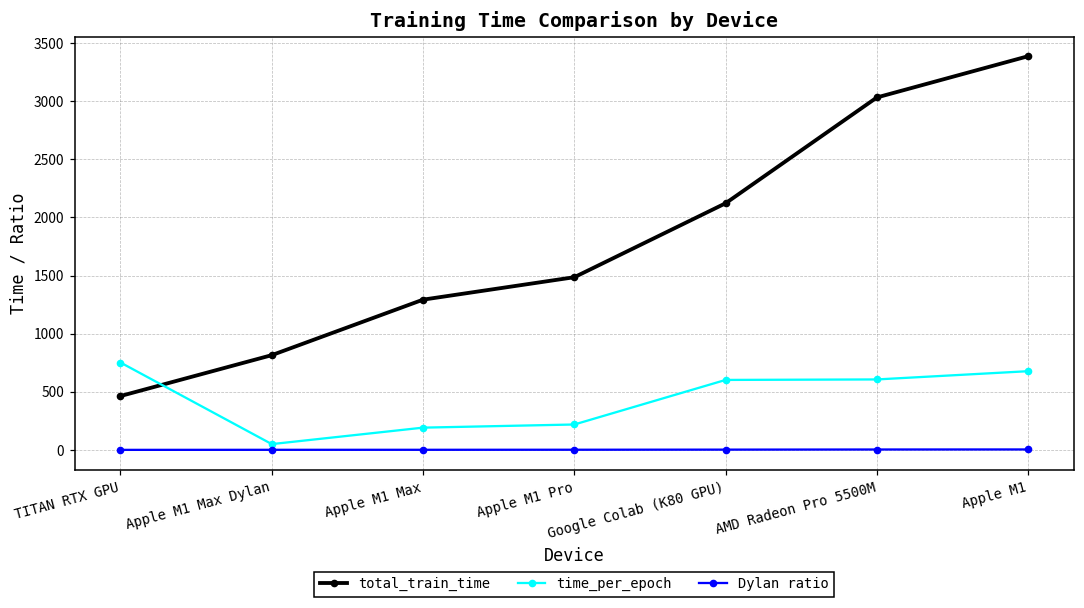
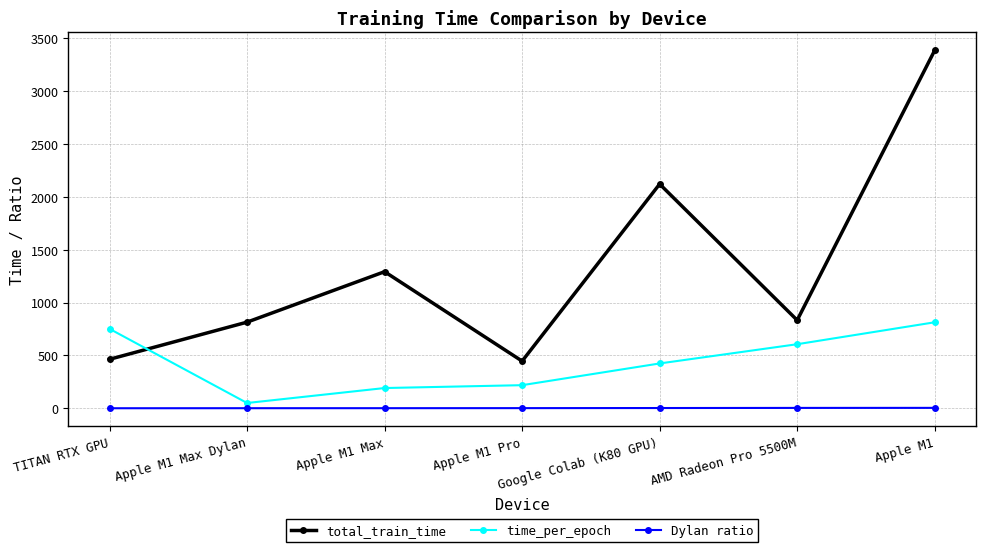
  {
    "total_train_time": {
      "TITAN RTX GPU": 460,
      "Apple M1 Max Dylan": 820,
      "Apple M1 Max": 1290,
-     "Apple M1 Pro": 1490,
+     "Apple M1 Pro": 450,
      "Google Colab (K80 GPU)": 2120,
-     "AMD Radeon Pro 5500M": 3030,
+     "AMD Radeon Pro 5500M": 830,
      "Apple M1": 3390
    },
    "time_per_epoch": {
      "TITAN RTX GPU": 750,
      "Apple M1 Max Dylan": 50,
      "Apple M1 Max": 190,
      "Apple M1 Pro": 220,
-     "Google Colab (K80 GPU)": 600,
+     "Google Colab (K80 GPU)": 420,
      "AMD Radeon Pro 5500M": 610,
-     "Apple M1": 680
+     "Apple M1": 810
    },
    "Dylan ratio": {
      "TITAN RTX GPU": 0,
      "Apple M1 Max Dylan": 0,
      "Apple M1 Max": 0,
      "Apple M1 Pro": 0,
      "Google Colab (K80 GPU)": 0,
      "AMD Radeon Pro 5500M": 0,
      "Apple M1": 0
    }
  }
